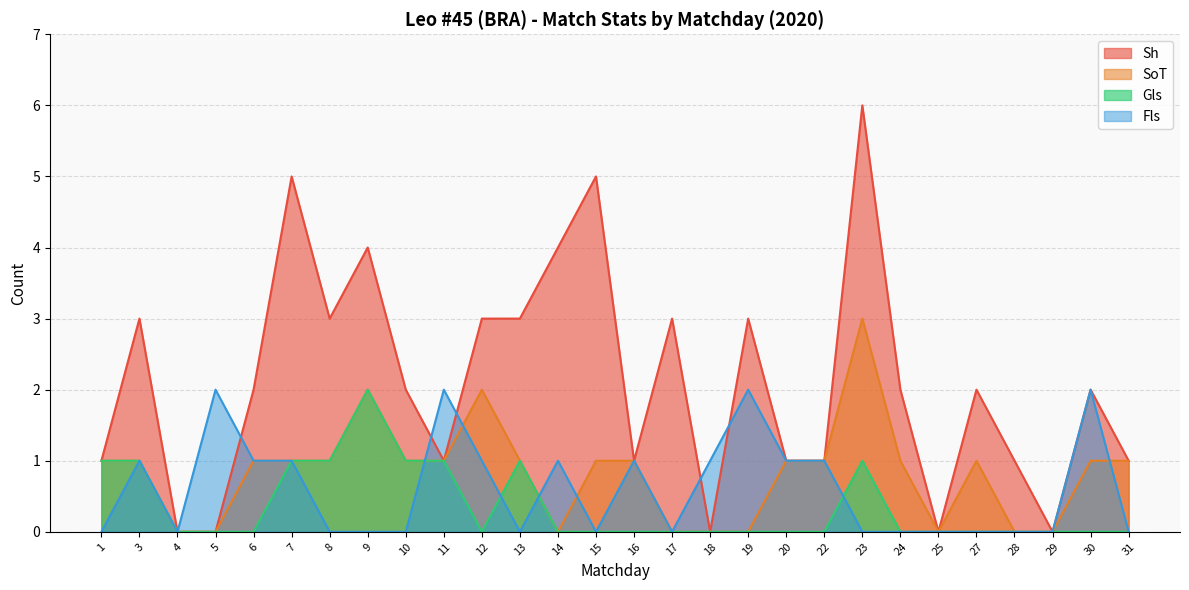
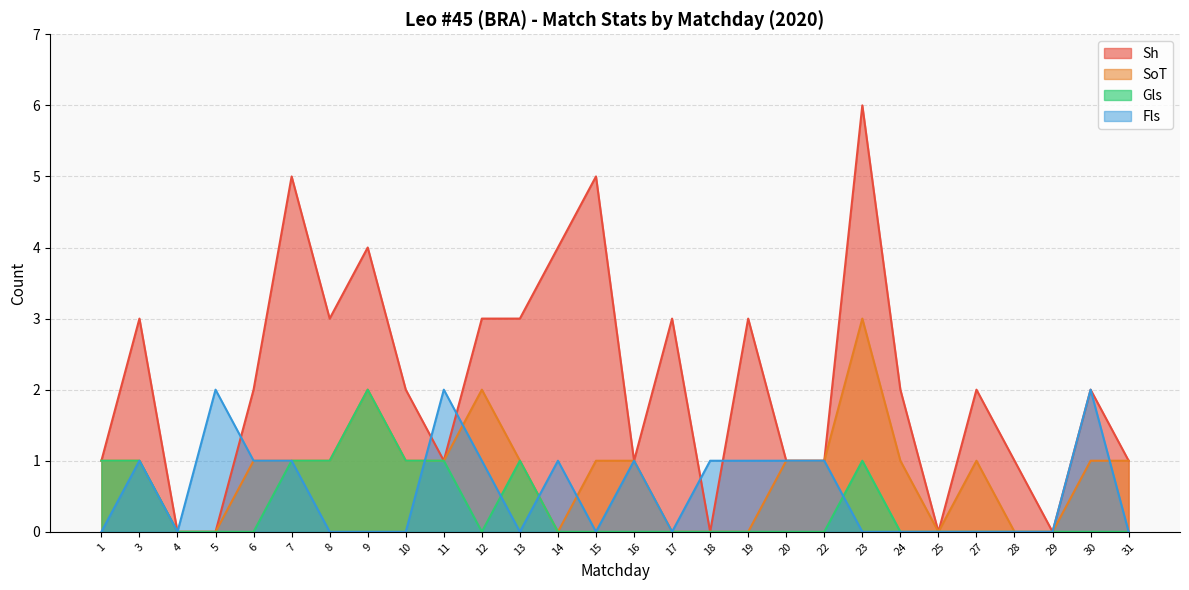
  {
    "Gls": {
      "6": 0,
      "12": 0,
      "16": 0,
      "20": 0,
      "22": 0,
      "23": 1,
      "30": 0
    },
    "Fls": {
      "1": 0,
      "5": 2,
      "8": 0,
      "9": 0,
      "10": 0,
      "11": 2,
      "12": 1,
      "13": 0,
      "14": 1,
      "18": 1,
-     "19": 2,
+     "19": 1,
      "23": 0
    }
  }
